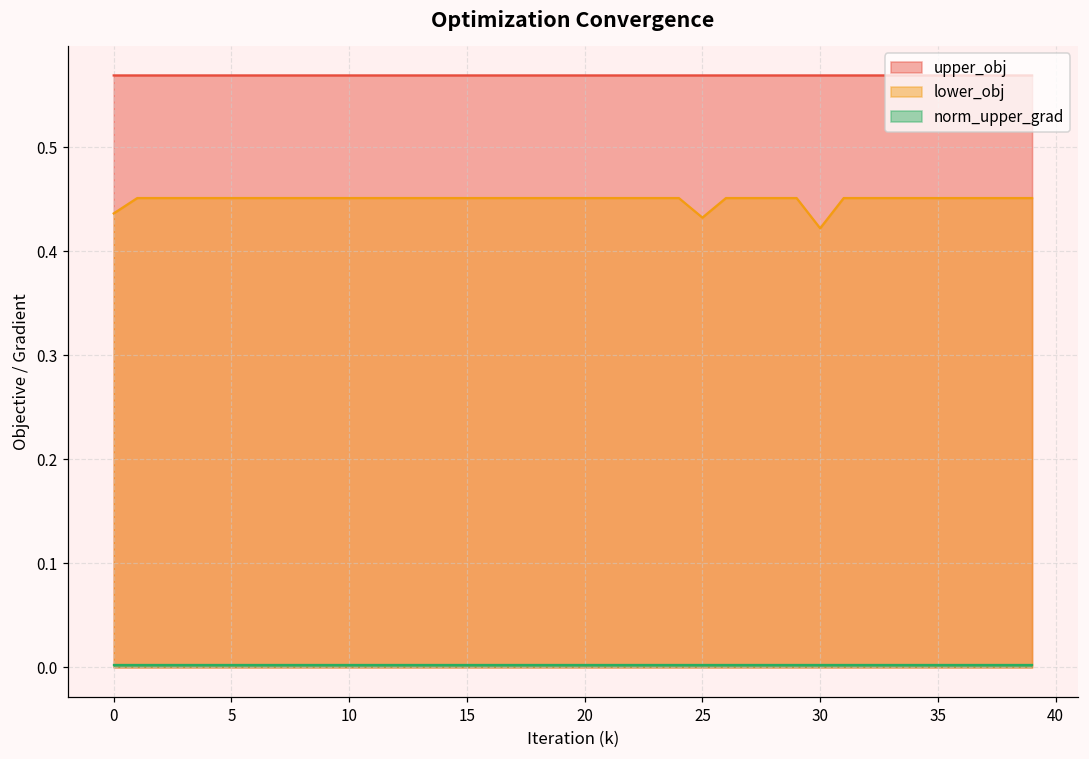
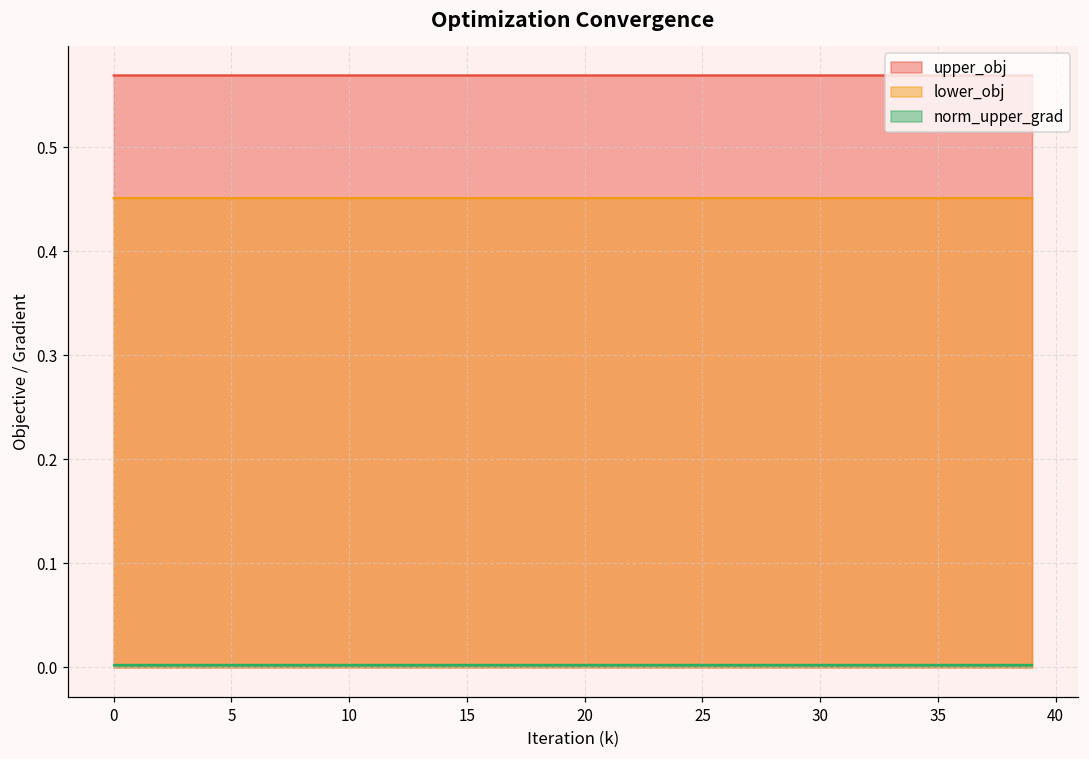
  {
    "upper_obj": {
      "0": 0.57,
      "5": 0.57,
      "10": 0.57,
      "15": 0.57,
      "20": 0.57,
      "25": 0.57,
      "30": 0.57
    },
    "lower_obj": {
-     "0": 0.44,
+     "0": 0.45,
      "5": 0.45,
      "10": 0.45,
      "15": 0.45,
      "20": 0.45,
-     "25": 0.43,
-     "30": 0.42,
+     "25": 0.45,
+     "30": 0.45,
      "35": 0.45
    },
    "norm_upper_grad": {
      "0": 0.00,
      "5": 0.00,
      "10": 0.00,
      "15": 0.00,
      "20": 0.00,
      "25": 0.00,
      "30": 0.00,
      "35": 0.00
    }
  }
